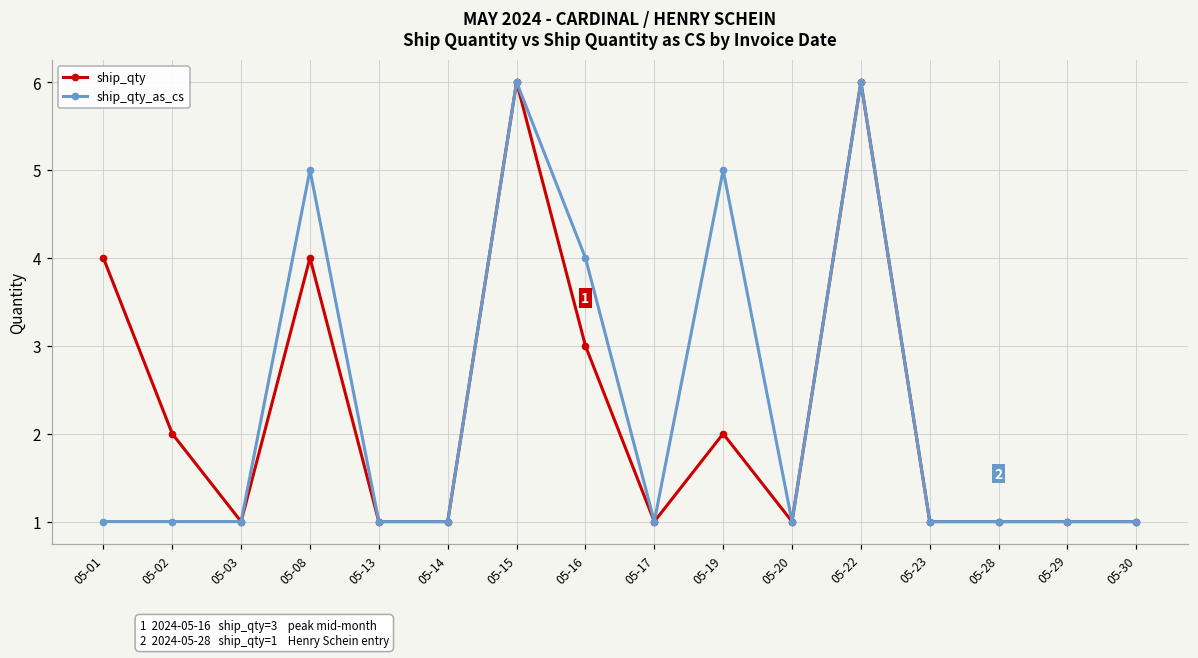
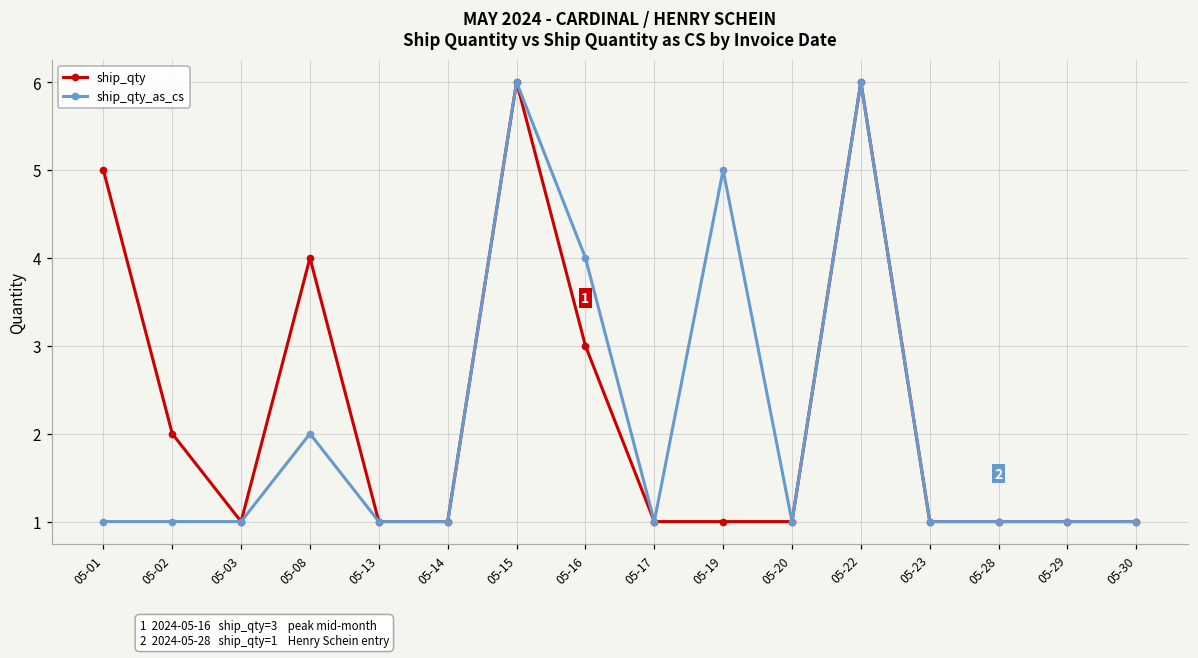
  {
    "ship_qty": {
-     "05-01": 4,
+     "05-01": 5,
      "05-02": 2,
      "05-08": 4,
      "05-16": 3,
-     "05-19": 2
+     "05-19": 1
    },
    "ship_qty_as_cs": {
      "05-01": 1,
      "05-02": 1,
-     "05-08": 5,
+     "05-08": 2,
      "05-16": 4,
      "05-19": 5
    }
  }
